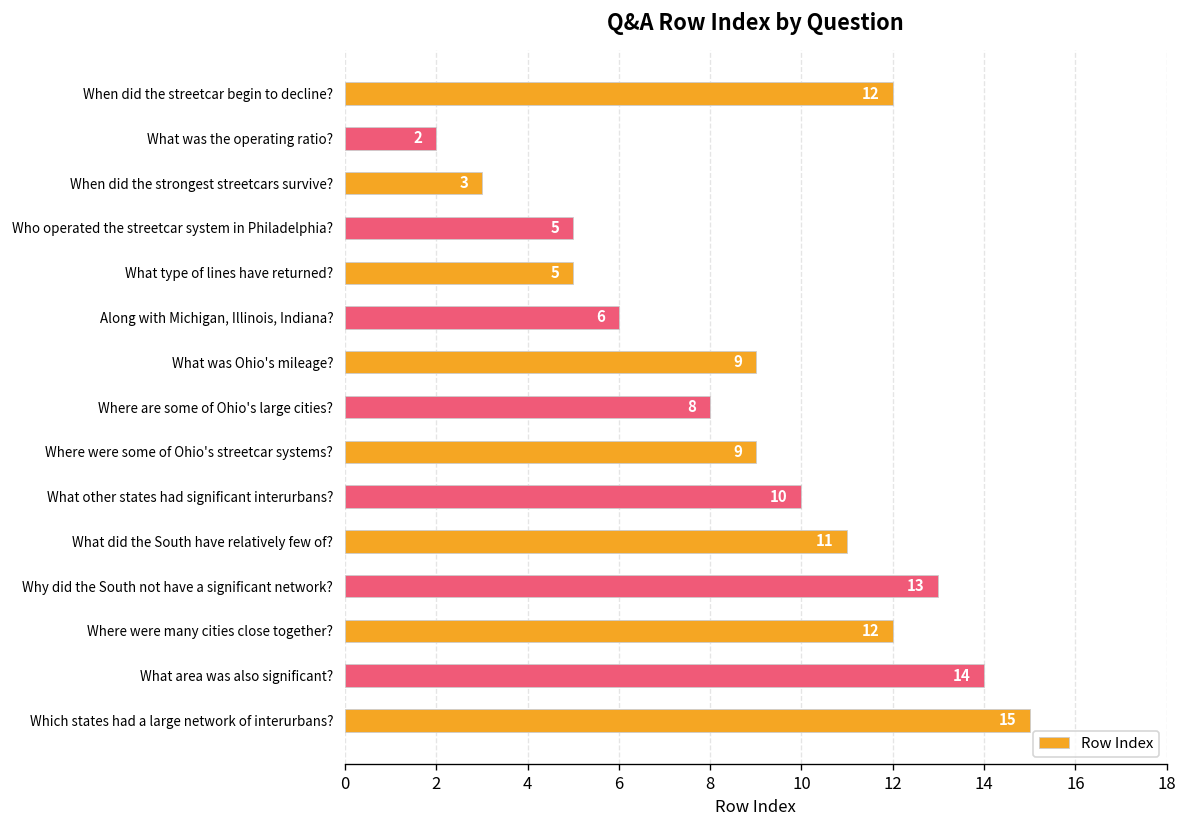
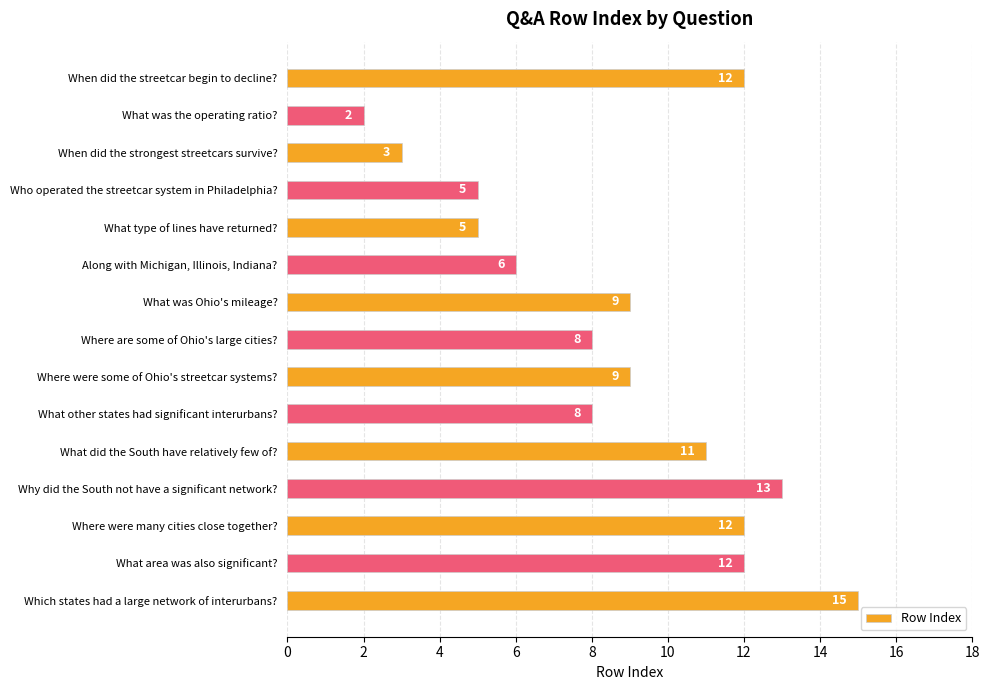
  {
    "When did the streetcar begin to decline?": 12,
    "What was the operating ratio?": 2,
    "When did the strongest streetcars survive?": 3,
    "Who operated the streetcar system in Philadelphia?": 5,
    "What type of lines have returned?": 5,
    "Along with Michigan, Illinois, Indiana?": 6,
    "What was Ohio's mileage?": 9,
    "Where are some of Ohio's large cities?": 8,
    "Where were some of Ohio's streetcar systems?": 9,
-   "What other states had significant interurbans?": 10,
+   "What other states had significant interurbans?": 8,
    "What did the South have relatively few of?": 11,
    "Why did the South not have a significant network?": 13,
    "Where were many cities close together?": 12,
-   "What area was also significant?": 14,
+   "What area was also significant?": 12,
    "Which states had a large network of interurbans?": 15
  }
